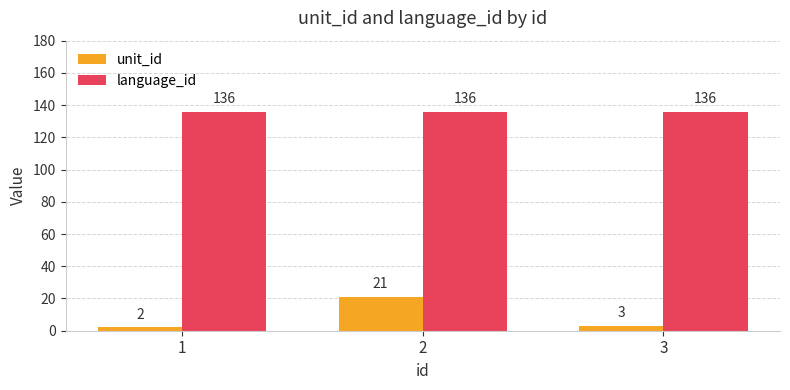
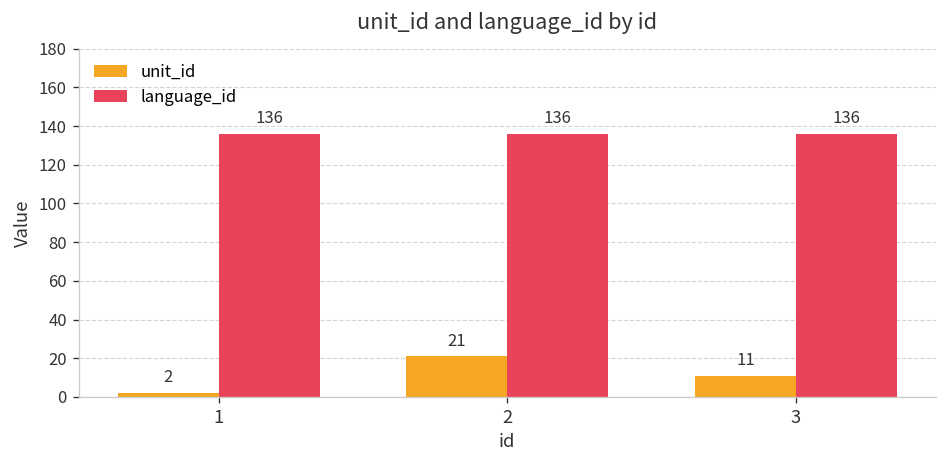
  {
    "unit_id": {
      "1": 2,
      "2": 21,
-     "3": 3
+     "3": 11
    },
    "language_id": {
      "1": 136,
      "2": 136,
      "3": 136
    }
  }
